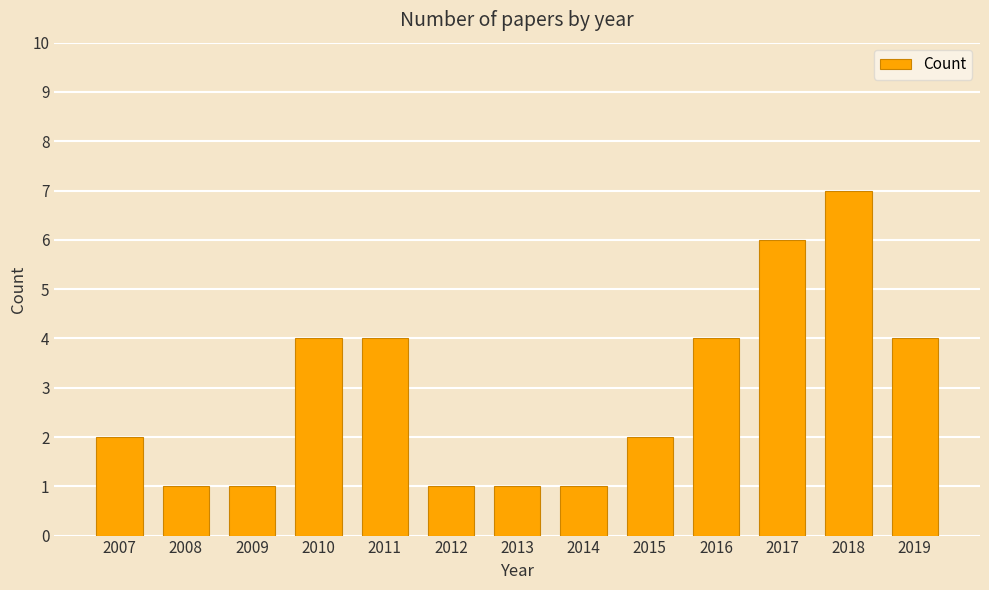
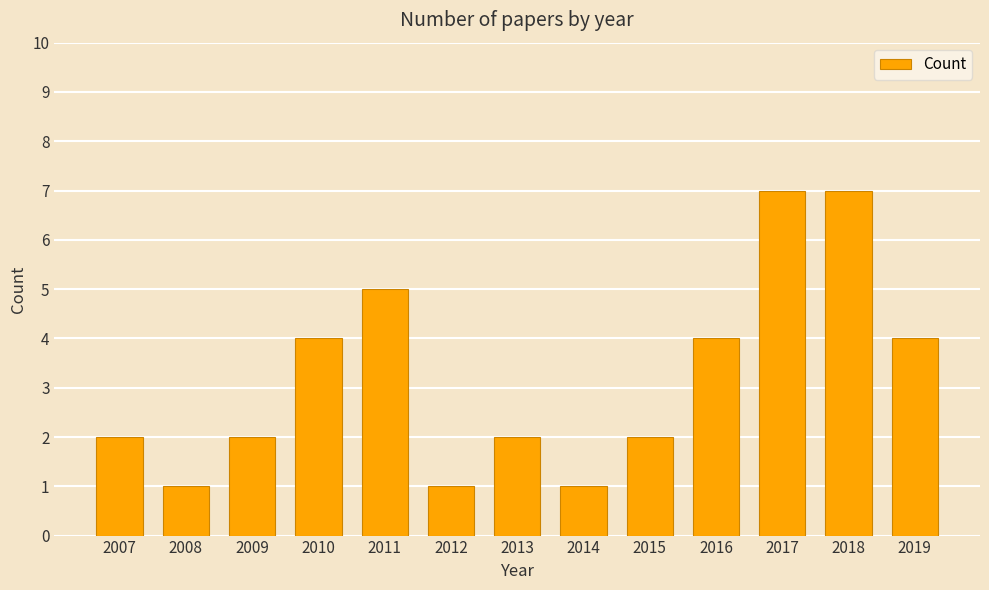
  {
    "2007": 2,
    "2008": 1,
-   "2009": 1,
+   "2009": 2,
    "2010": 4,
-   "2011": 4,
+   "2011": 5,
    "2012": 1,
-   "2013": 1,
+   "2013": 2,
    "2014": 1,
    "2015": 2,
    "2016": 4,
-   "2017": 6,
+   "2017": 7,
    "2018": 7,
    "2019": 4
  }
